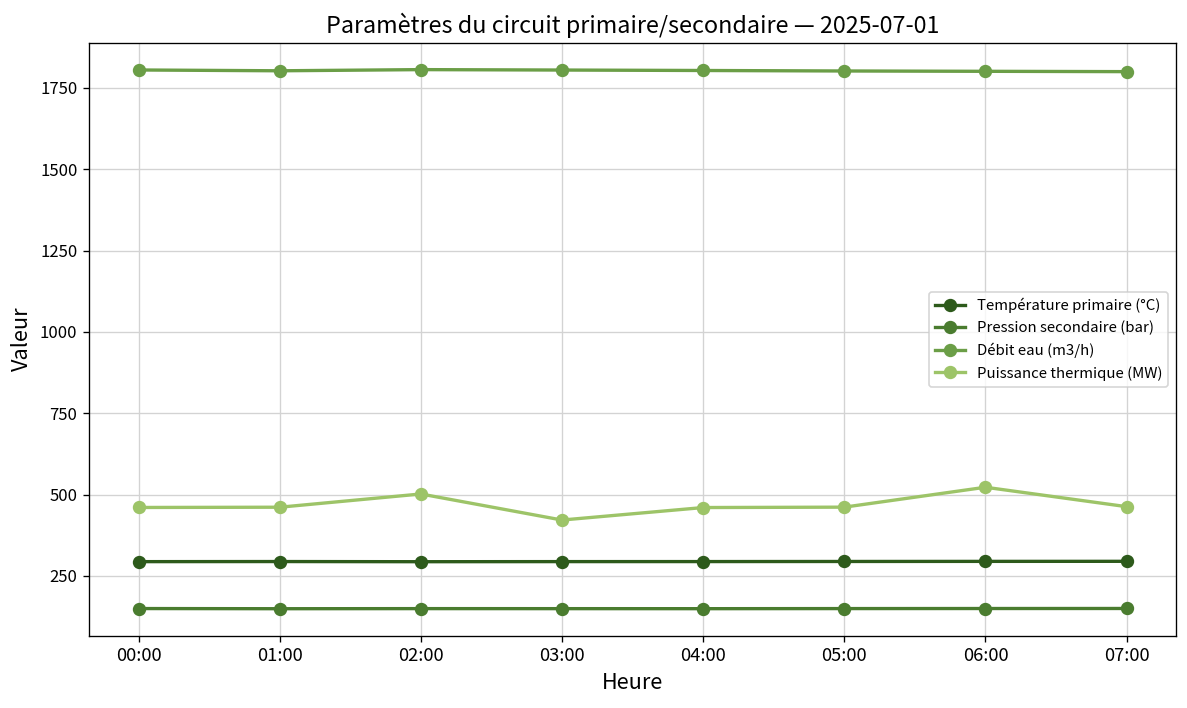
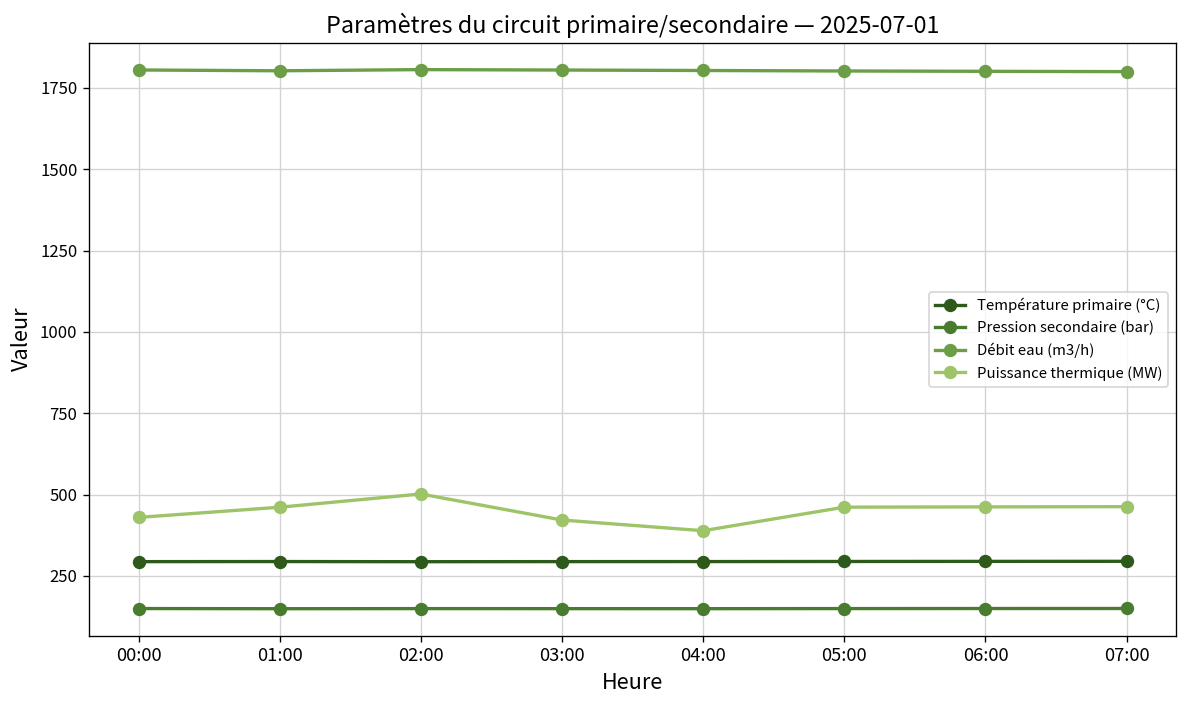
  {
    "Puissance thermique (MW)": {
-     "00:00": 460,
+     "00:00": 430,
      "01:00": 460,
      "02:00": 500,
      "03:00": 420,
-     "04:00": 460,
+     "04:00": 390,
      "05:00": 460,
-     "06:00": 520,
+     "06:00": 460,
      "07:00": 460
    }
  }
